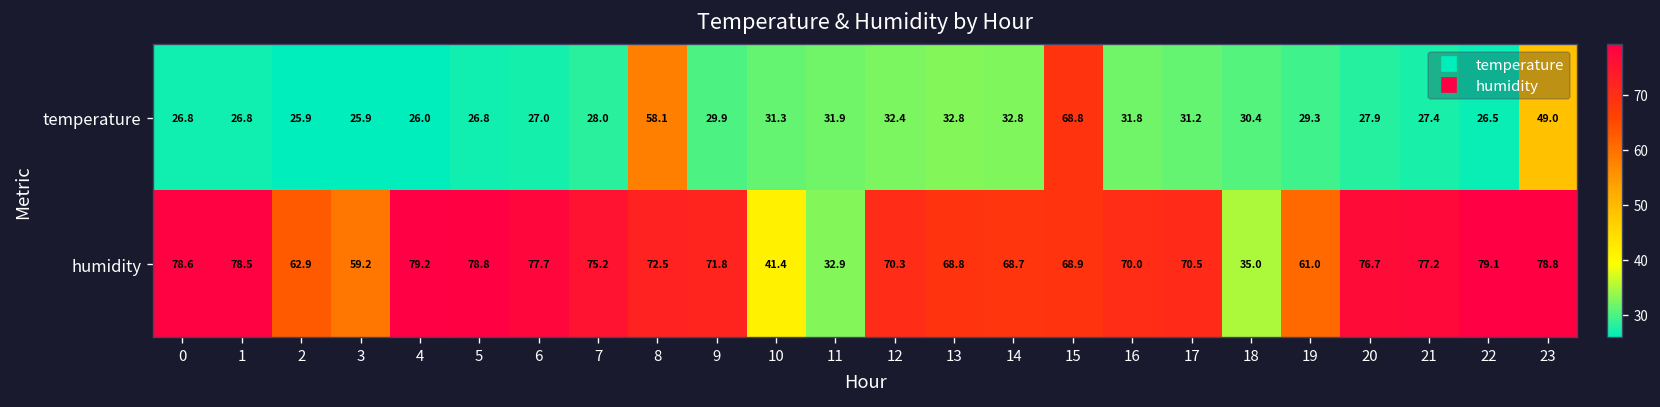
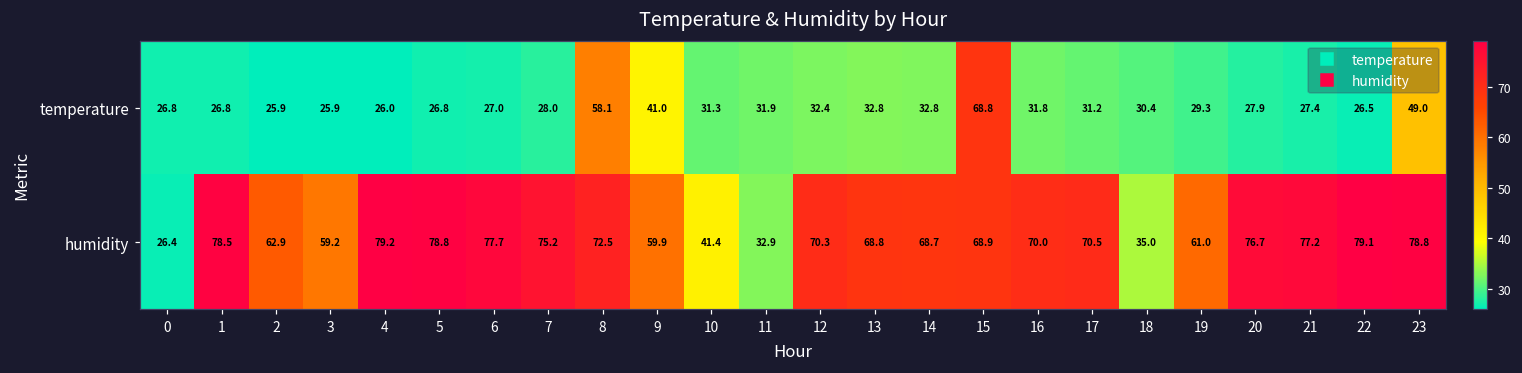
  {
    "temperature": {
      "0": 26.8,
      "1": 26.8,
      "2": 25.9,
      "3": 25.9,
      "4": 26.0,
      "5": 26.8,
      "6": 27.0,
      "7": 28.0,
      "8": 58.1,
-     "9": 29.9,
+     "9": 41.0,
      "10": 31.3,
      "11": 31.9,
      "12": 32.4,
      "13": 32.8,
      "14": 32.8,
      "15": 68.8,
      "16": 31.8,
      "17": 31.2,
      "18": 30.4,
      "19": 29.3,
      "20": 27.9,
      "21": 27.4,
      "22": 26.5,
      "23": 49.0
    },
    "humidity": {
-     "0": 78.6,
+     "0": 26.4,
      "1": 78.5,
      "2": 62.9,
      "3": 59.2,
      "4": 79.2,
      "5": 78.8,
      "6": 77.7,
      "7": 75.2,
      "8": 72.5,
-     "9": 71.8,
+     "9": 59.9,
      "10": 41.4,
      "11": 32.9,
      "12": 70.3,
      "13": 68.8,
      "14": 68.7,
      "15": 68.9,
      "16": 70.0,
      "17": 70.5,
      "18": 35.0,
      "19": 61.0,
      "20": 76.7,
      "21": 77.2,
      "22": 79.1,
      "23": 78.8
    }
  }
